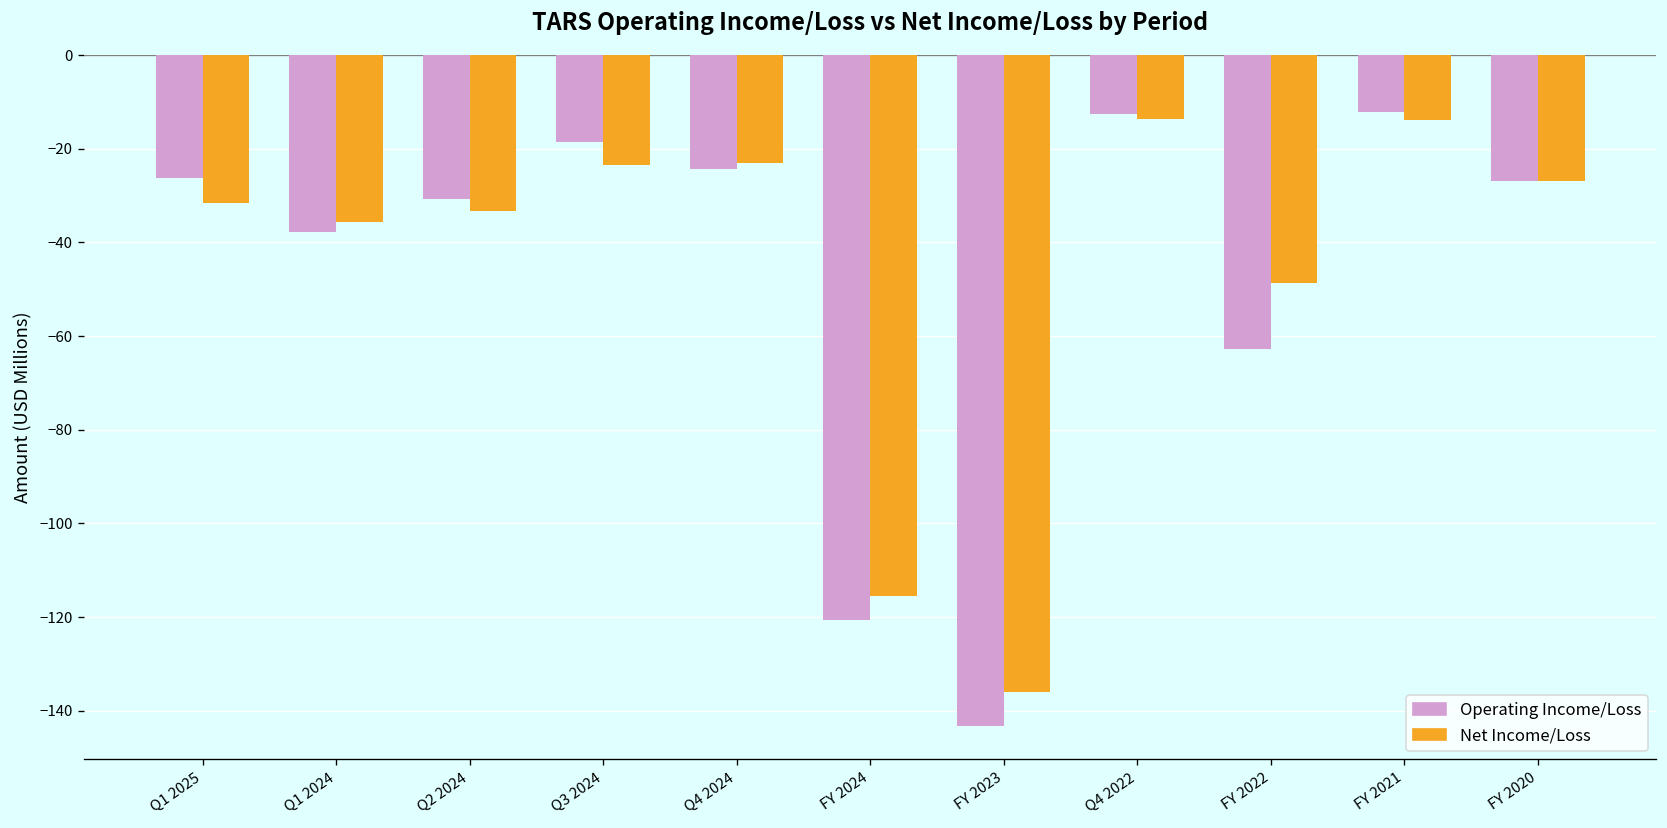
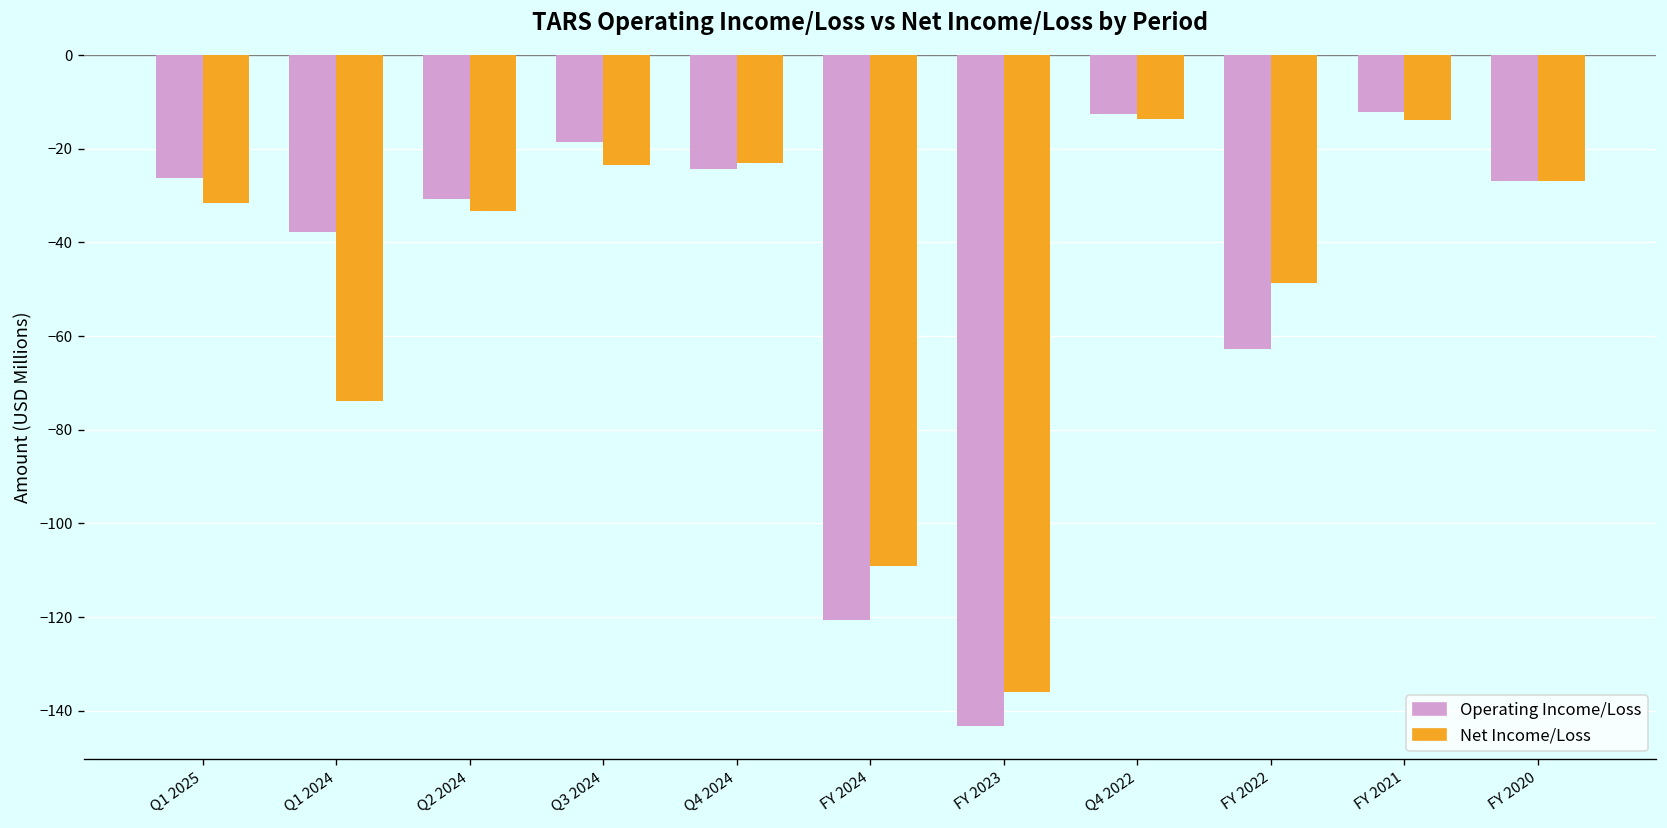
  {
    "Operating Income/Loss": {
      "Q1 2025": -26,
      "Q1 2024": -38,
      "Q2 2024": -31,
      "Q3 2024": -19,
      "Q4 2024": -24,
      "FY 2024": -121,
      "FY 2023": -143,
      "Q4 2022": -13,
      "FY 2022": -63,
      "FY 2021": -12,
      "FY 2020": -27
    },
    "Net Income/Loss": {
      "Q1 2025": -32,
-     "Q1 2024": -36,
+     "Q1 2024": -74,
      "Q2 2024": -33,
      "Q3 2024": -23,
      "Q4 2024": -23,
-     "FY 2024": -116,
+     "FY 2024": -109,
      "FY 2023": -136,
      "Q4 2022": -14,
      "FY 2022": -49,
      "FY 2021": -14,
      "FY 2020": -27
    }
  }
